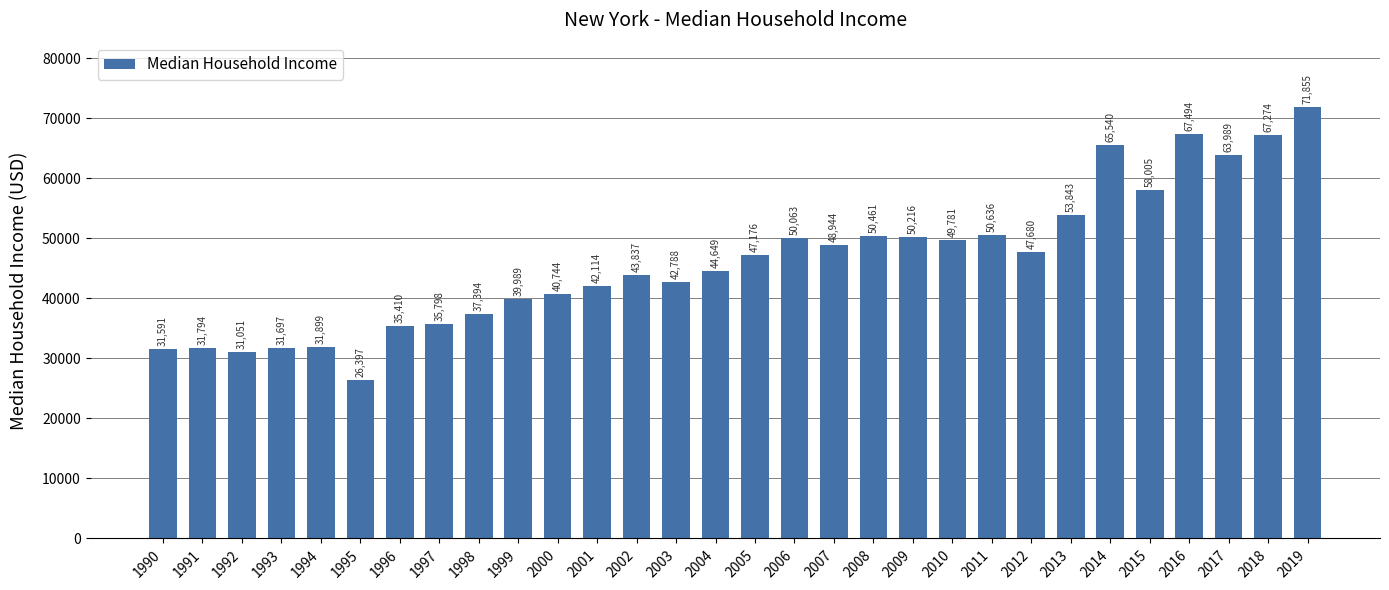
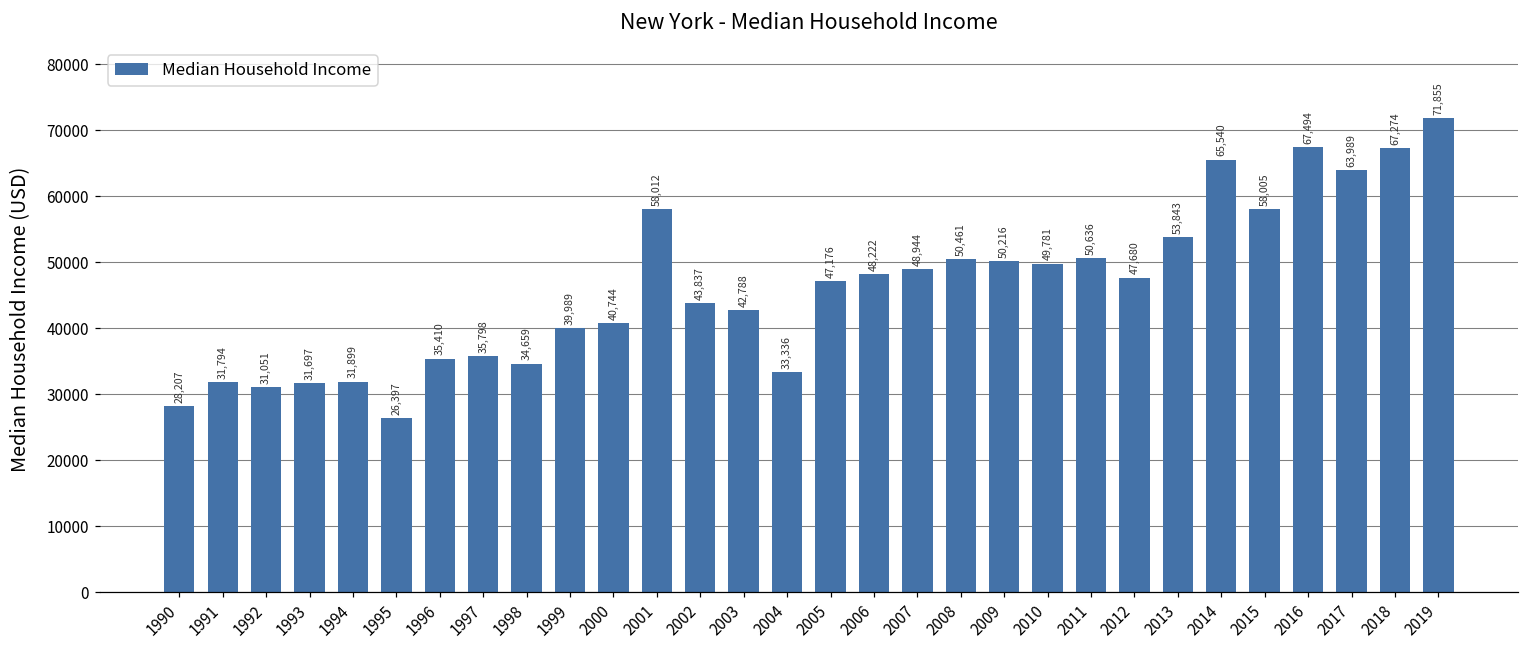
  {
-   "1990": "31,591",
+   "1990": "28,207",
    "1991": "31,794",
    "1992": "31,051",
    "1993": "31,697",
    "1994": "31,899",
    "1995": "26,397",
    "1996": "35,410",
    "1997": "35,798",
-   "1998": "37,394",
+   "1998": "34,659",
    "1999": "39,989",
    "2000": "40,744",
-   "2001": "42,114",
+   "2001": "58,012",
    "2002": "43,837",
    "2003": "42,788",
-   "2004": "44,649",
+   "2004": "33,336",
    "2005": "47,176",
-   "2006": "50,063",
+   "2006": "48,222",
    "2007": "48,944",
    "2008": "50,461",
    "2009": "50,216",
    "2010": "49,781",
    "2011": "50,636",
    "2012": "47,680",
    "2013": "53,843",
    "2014": "65,540",
    "2015": "58,005",
    "2016": "67,494",
    "2017": "63,989",
    "2018": "67,274",
    "2019": "71,855"
  }
